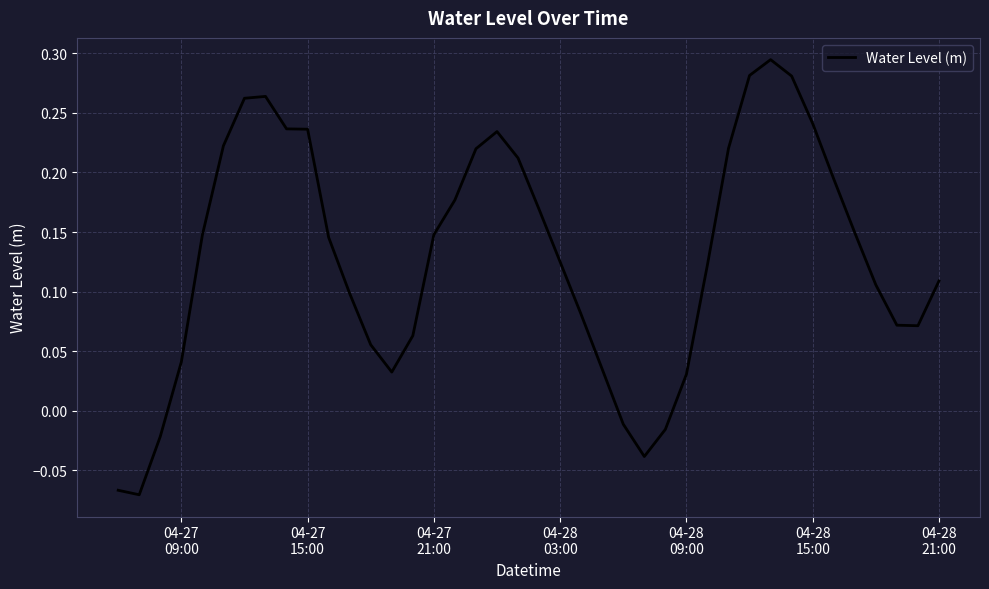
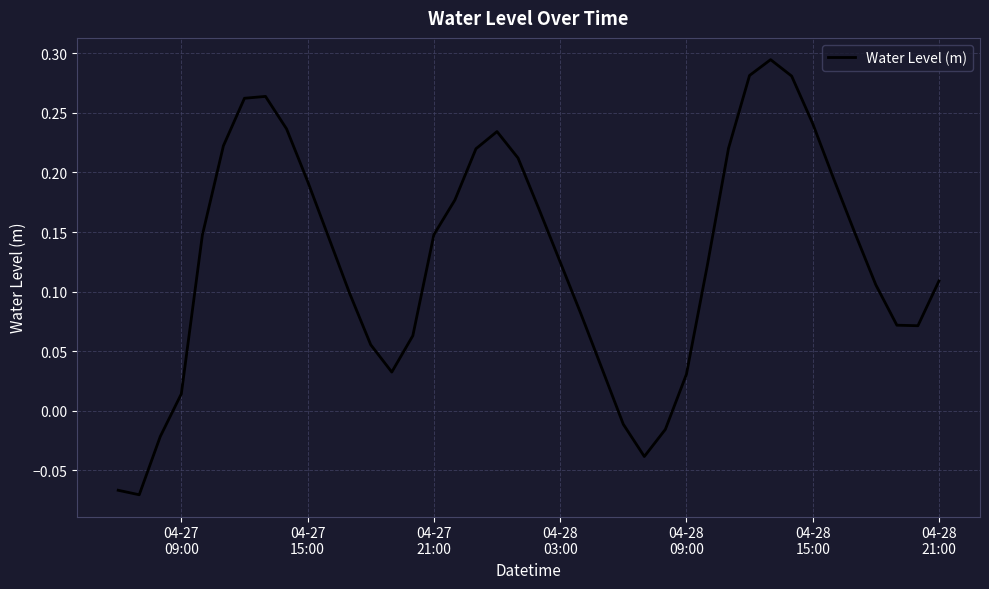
  {
-   "04-27 09:00": 0.041,
-   "04-27 15:00": 0.236,
+   "04-27 09:00": 0.014,
+   "04-27 15:00": 0.193,
    "04-27 21:00": 0.148,
    "04-28 03:00": 0.125,
    "04-28 09:00": 0.031,
    "04-28 15:00": 0.241,
    "04-28 21:00": 0.109
  }
